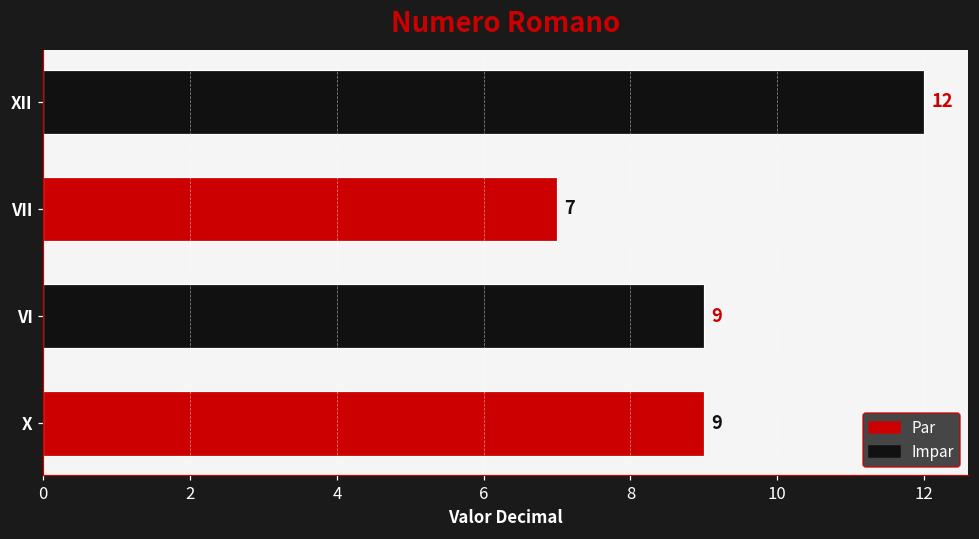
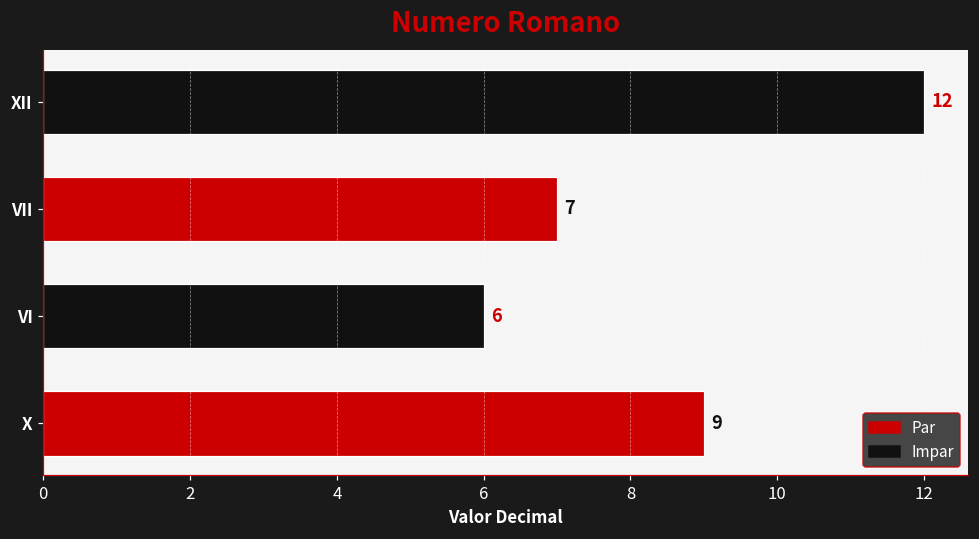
  {
    "XII": 12,
    "VII": 7,
-   "VI": 9,
+   "VI": 6,
    "X": 9
  }
